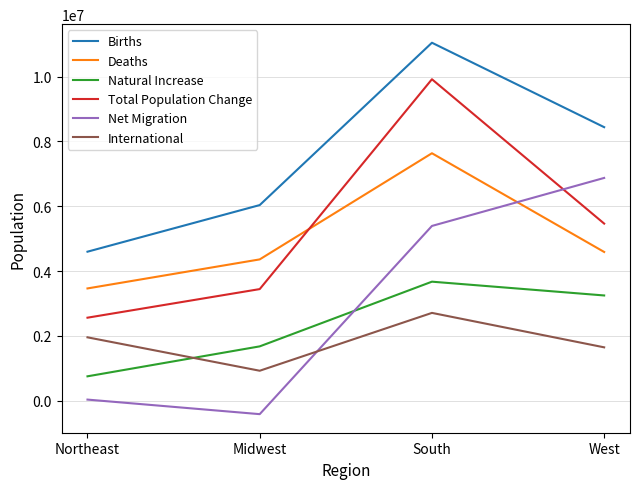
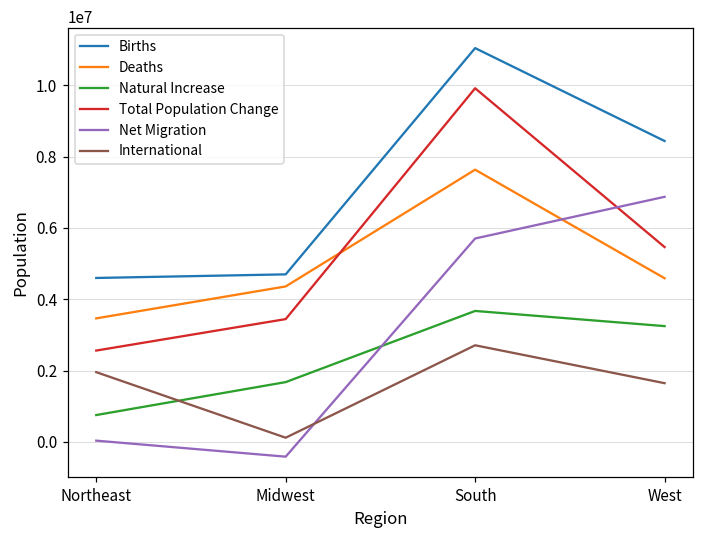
  {
    "Births": {
      "Northeast": 4600000,
-     "Midwest": 6000000,
+     "Midwest": 4700000,
      "South": 11000000,
      "West": 8400000
    },
    "Deaths": {
      "Northeast": 3500000,
      "Midwest": 4400000,
      "South": 7600000,
      "West": 4600000
    },
    "Natural Increase": {
      "Northeast": 800000,
      "Midwest": 1700000,
      "South": 3700000,
      "West": 3200000
    },
    "Total Population Change": {
      "Northeast": 2600000,
      "Midwest": 3400000,
      "South": 9900000,
      "West": 5500000
    },
    "Net Migration": {
      "Northeast": 0,
      "Midwest": -400000,
-     "South": 5400000,
+     "South": 5700000,
      "West": 6900000
    },
    "International": {
      "Northeast": 2000000,
-     "Midwest": 900000,
+     "Midwest": 100000,
      "South": 2700000,
      "West": 1600000
    }
  }
